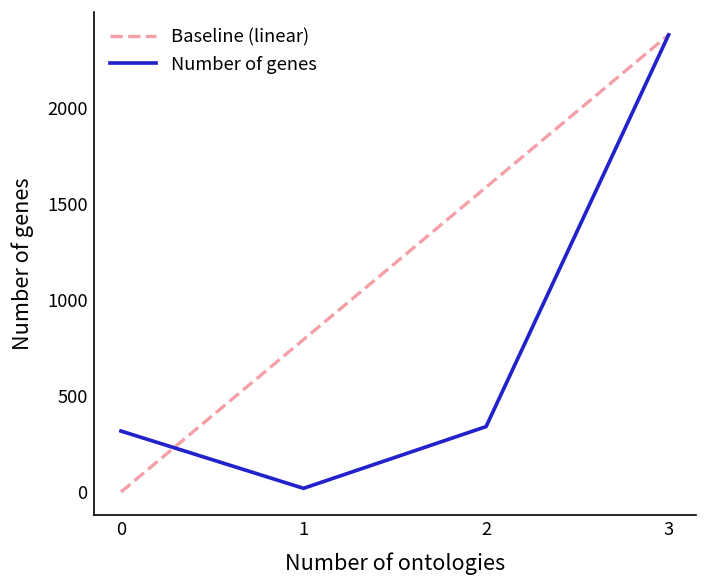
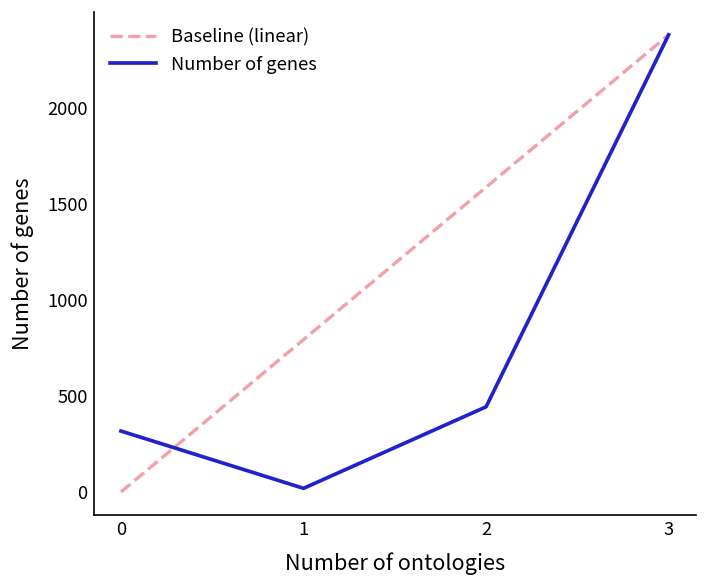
  {
    "Baseline (linear)": {
      "0": 0
    },
    "Number of genes": {
      "0": 320,
      "1": 20,
-     "2": 340
+     "2": 440
    }
  }
